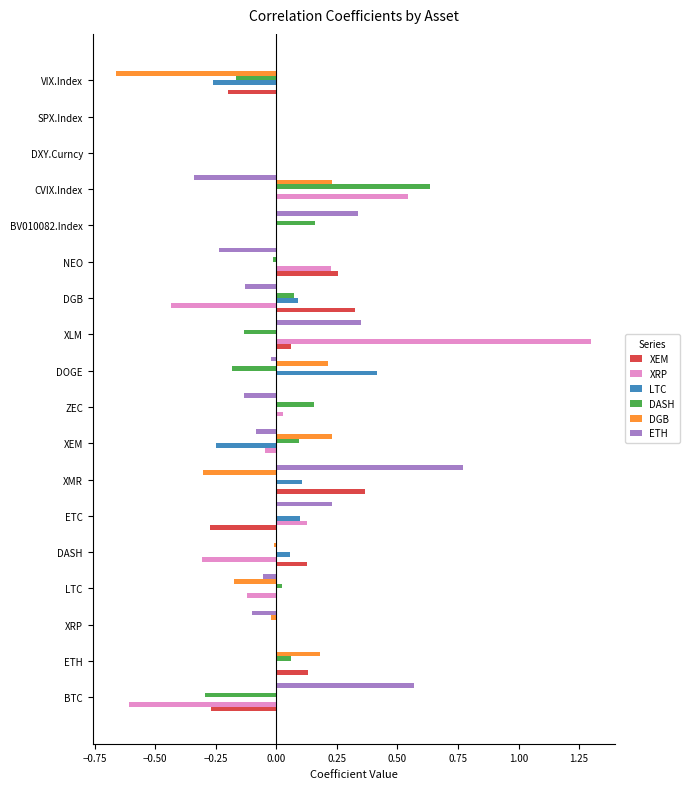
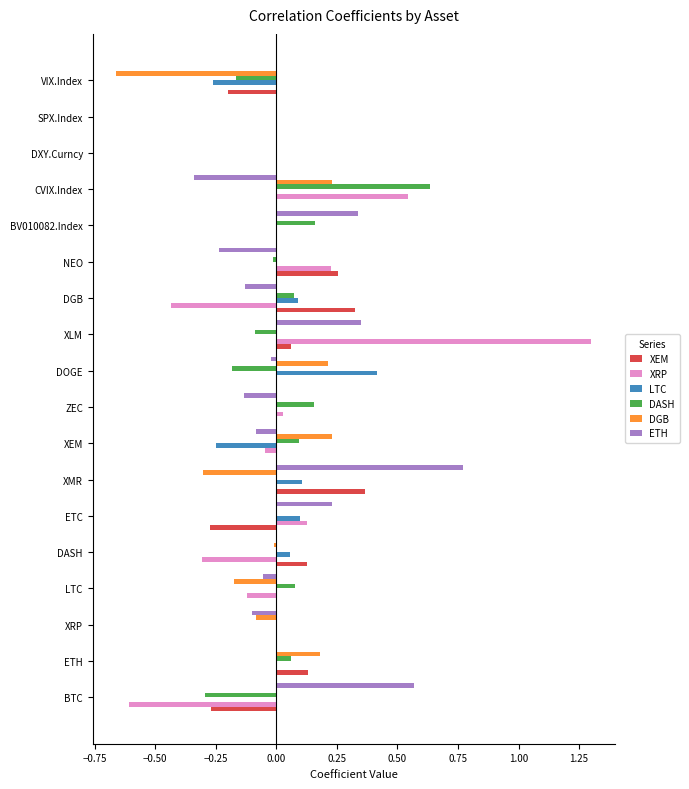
  {
    "XEM": {
      "VIX.Index": -0.20,
      "SPX.Index": 0.00,
      "DXY.Curncy": 0.00,
      "CVIX.Index": 0.00,
      "BV010082.Index": 0.00,
      "NEO": 0.25,
      "DGB": 0.33,
      "XLM": 0.06,
      "DOGE": 0.00,
      "ZEC": 0.00,
      "XEM": 0.00,
      "XMR": 0.36,
      "ETC": -0.27,
      "DASH": 0.13,
      "LTC": 0.00,
      "XRP": 0.00,
      "ETH": 0.13,
      "BTC": -0.27
    },
    "XRP": {
      "VIX.Index": 0.00,
      "SPX.Index": 0.00,
      "DXY.Curncy": 0.00,
      "CVIX.Index": 0.54,
      "BV010082.Index": 0.00,
      "NEO": 0.23,
      "DGB": -0.43,
      "XLM": 1.30,
      "DOGE": 0.00,
      "ZEC": 0.03,
      "XEM": -0.05,
      "XMR": 0.00,
      "ETC": 0.13,
      "DASH": -0.31,
      "LTC": -0.12,
      "XRP": 0.00,
      "ETH": 0.00,
      "BTC": -0.61
    },
    "LTC": {
      "VIX.Index": -0.26,
      "SPX.Index": 0.00,
      "DXY.Curncy": 0.00,
      "CVIX.Index": 0.00,
      "BV010082.Index": 0.00,
      "NEO": 0.00,
      "DGB": 0.09,
      "XLM": 0.00,
      "DOGE": 0.42,
      "ZEC": 0.00,
      "XEM": -0.25,
      "XMR": 0.11,
      "ETC": 0.10,
      "DASH": 0.06,
      "LTC": 0.00,
      "ETH": 0.00,
      "BTC": 0.00
    },
    "DASH": {
      "VIX.Index": -0.17,
      "SPX.Index": 0.00,
      "DXY.Curncy": 0.00,
      "CVIX.Index": 0.63,
      "BV010082.Index": 0.16,
      "NEO": -0.01,
      "DGB": 0.07,
-     "XLM": -0.13,
+     "XLM": -0.09,
      "DOGE": -0.18,
      "ZEC": 0.15,
      "XEM": 0.10,
      "XMR": 0.00,
      "ETC": 0.00,
      "DASH": 0.00,
-     "LTC": 0.02,
+     "LTC": 0.08,
      "XRP": 0.00,
      "ETH": 0.06,
      "BTC": -0.30
    },
    "DGB": {
      "VIX.Index": -0.66,
      "SPX.Index": 0.00,
      "DXY.Curncy": 0.00,
      "CVIX.Index": 0.23,
      "BV010082.Index": 0.00,
      "NEO": 0.00,
      "DGB": 0.00,
      "XLM": 0.00,
      "DOGE": 0.21,
      "ZEC": 0.00,
      "XEM": 0.23,
      "XMR": -0.30,
      "ETC": 0.00,
      "LTC": -0.17,
-     "XRP": -0.02,
+     "XRP": -0.08,
      "ETH": 0.18,
      "BTC": 0.00
    },
    "ETH": {
      "VIX.Index": 0.00,
      "SPX.Index": 0.00,
      "DXY.Curncy": 0.00,
      "CVIX.Index": -0.34,
      "BV010082.Index": 0.34,
      "NEO": -0.24,
      "DGB": -0.13,
      "XLM": 0.35,
      "DOGE": -0.02,
      "ZEC": -0.13,
      "XEM": -0.08,
      "XMR": 0.77,
      "ETC": 0.23,
      "DASH": 0.00,
      "LTC": -0.06,
      "XRP": -0.10,
      "ETH": 0.00,
      "BTC": 0.57
    }
  }
